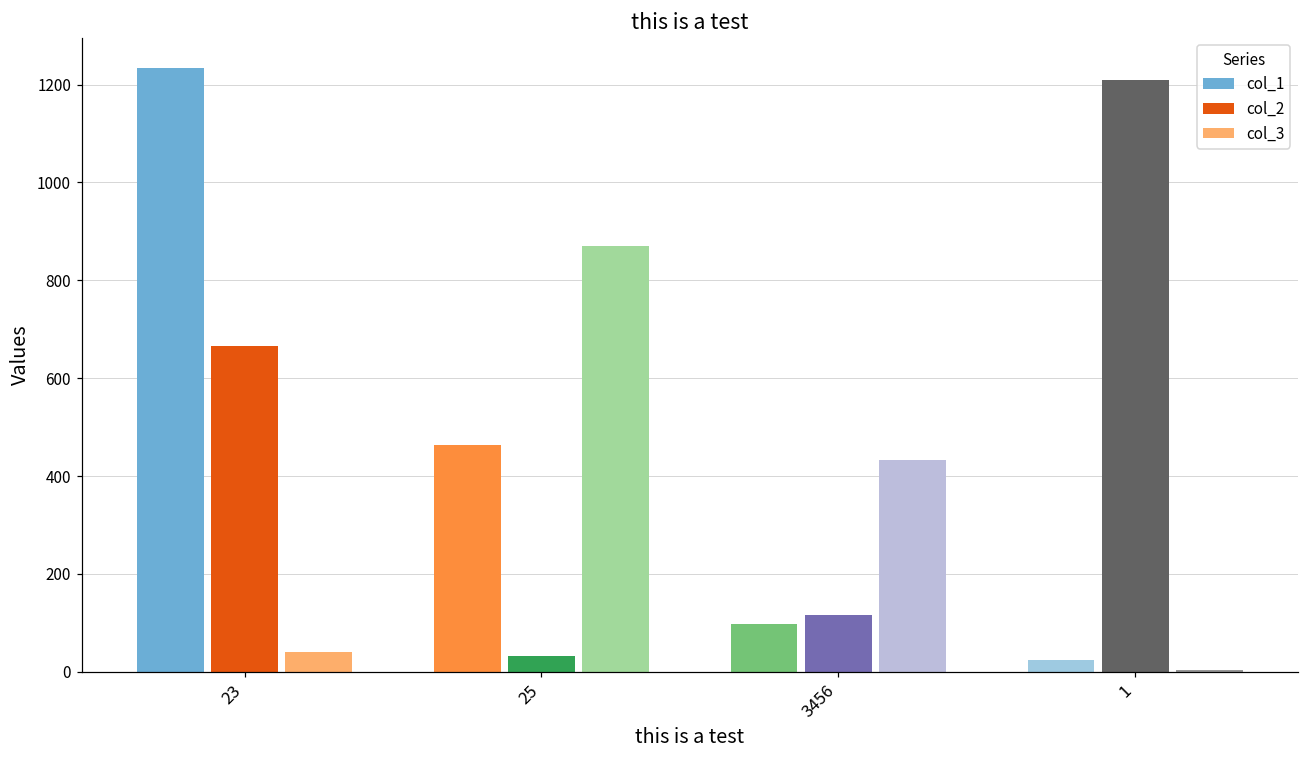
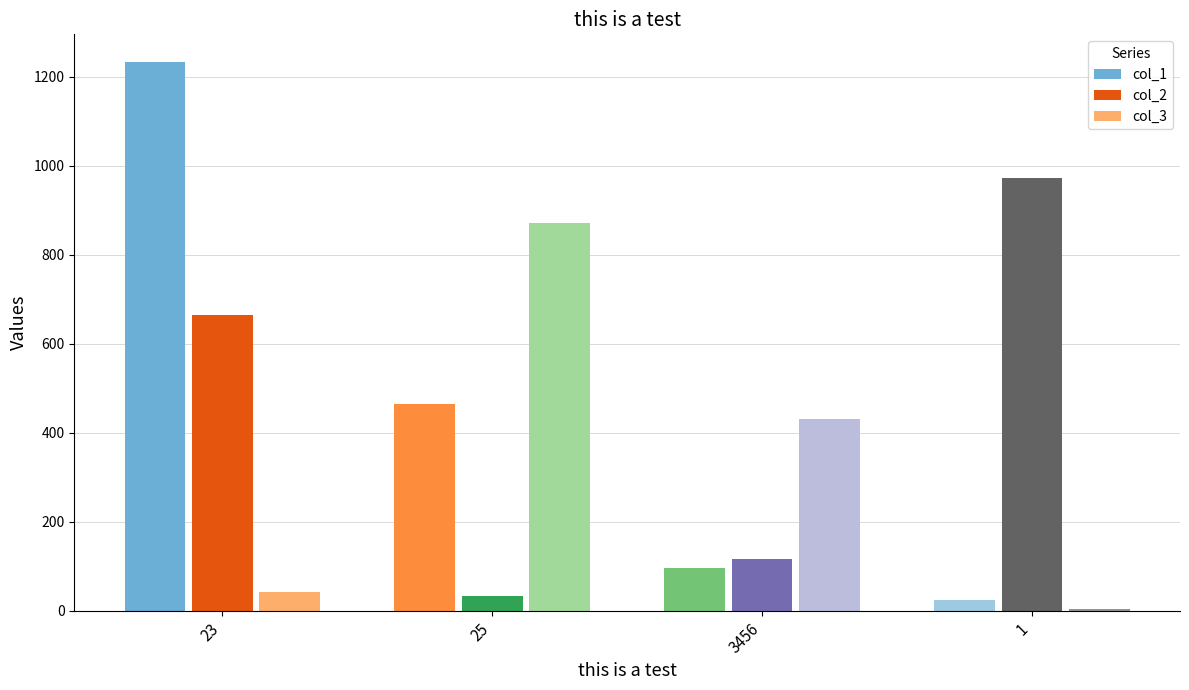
  {
    "23": 670,
    "25": 30,
    "3456": 120,
-   "1": 1210
+   "1": 970
  }
